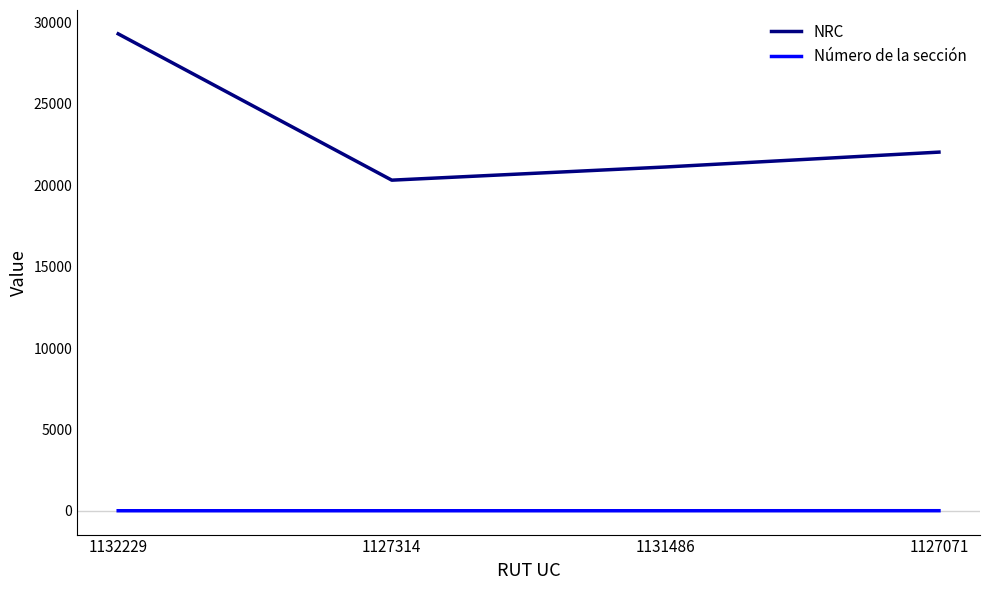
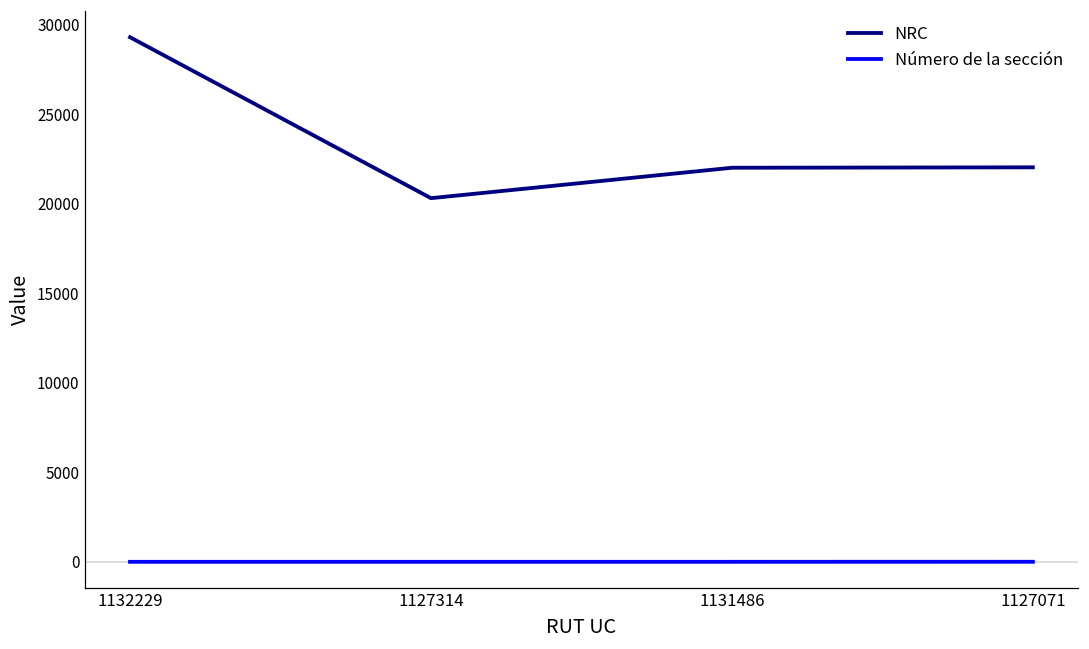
  {
    "NRC": {
      "1132229": 29300,
      "1127314": 20300,
-     "1131486": 21100,
+     "1131486": 22000,
      "1127071": 22000
    },
    "Número de la sección": {
      "1132229": 0,
      "1127314": 0,
      "1131486": 0,
      "1127071": 0
    }
  }
